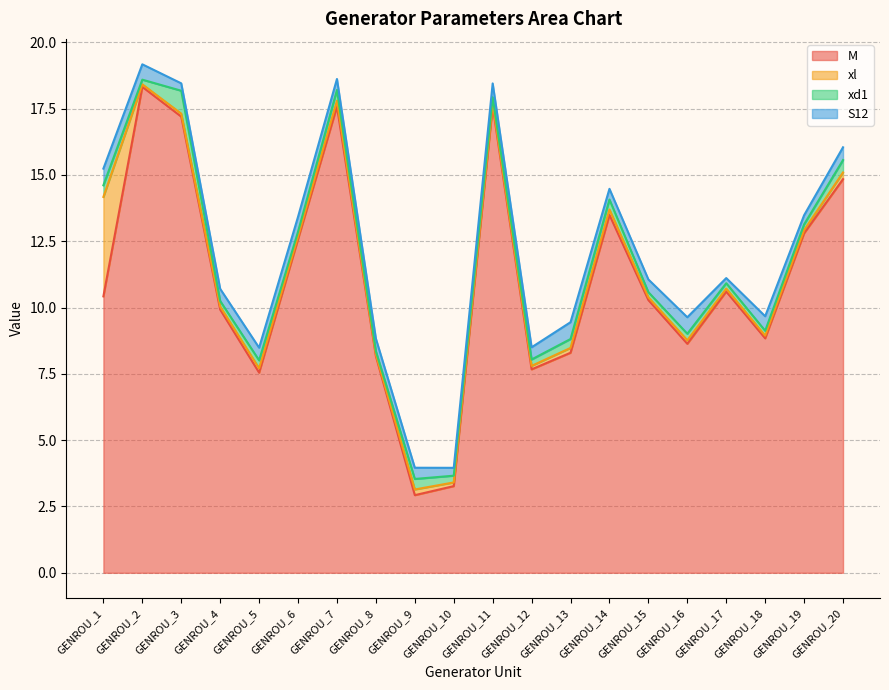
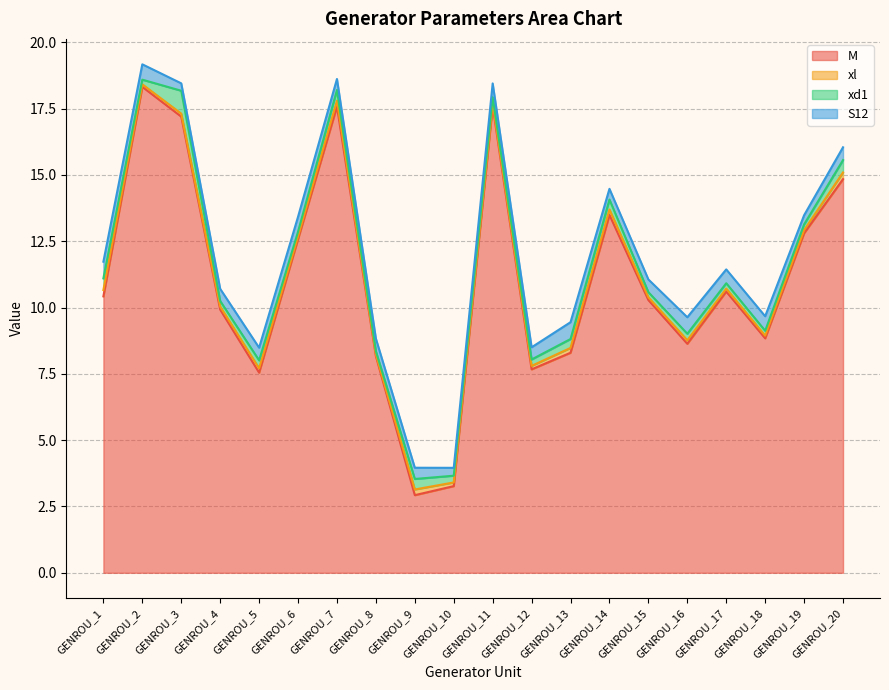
  {
    "M": {
      "GENROU_1": 10.4,
      "GENROU_2": 18.3,
      "GENROU_3": 17.2,
      "GENROU_4": 9.9,
      "GENROU_5": 7.5,
      "GENROU_6": 12.6,
      "GENROU_7": 17.6,
      "GENROU_9": 2.9,
      "GENROU_10": 3.3,
      "GENROU_11": 17.6,
      "GENROU_12": 7.7,
      "GENROU_13": 8.3,
      "GENROU_14": 13.5,
      "GENROU_15": 10.3,
      "GENROU_16": 8.6,
      "GENROU_17": 10.6,
      "GENROU_18": 8.8,
      "GENROU_19": 12.8,
      "GENROU_20": 14.8
    },
    "xl": {
-     "GENROU_1": 3.7,
+     "GENROU_1": 0.2,
      "GENROU_2": 0.1,
      "GENROU_3": 0.1,
      "GENROU_4": 0.1,
      "GENROU_5": 0.2,
      "GENROU_6": 0.1,
      "GENROU_7": 0.2,
      "GENROU_9": 0.2,
      "GENROU_10": 0.1,
      "GENROU_11": 0.1,
      "GENROU_12": 0.1,
      "GENROU_13": 0.2,
      "GENROU_14": 0.2,
      "GENROU_15": 0.1,
      "GENROU_16": 0.1,
      "GENROU_17": 0.1,
      "GENROU_18": 0.1,
      "GENROU_19": 0.1,
      "GENROU_20": 0.3
    },
    "xd1": {
      "GENROU_1": 0.4,
      "GENROU_2": 0.2,
      "GENROU_3": 0.9,
      "GENROU_4": 0.2,
      "GENROU_5": 0.3,
      "GENROU_6": 0.2,
      "GENROU_7": 0.4,
      "GENROU_8": 0.1,
      "GENROU_9": 0.4,
      "GENROU_10": 0.3,
      "GENROU_11": 0.2,
      "GENROU_12": 0.2,
      "GENROU_13": 0.3,
      "GENROU_14": 0.4,
      "GENROU_15": 0.2,
      "GENROU_16": 0.2,
      "GENROU_17": 0.2,
      "GENROU_18": 0.2,
      "GENROU_19": 0.2,
      "GENROU_20": 0.5
    },
    "S12": {
      "GENROU_1": 0.6,
      "GENROU_2": 0.6,
      "GENROU_3": 0.3,
      "GENROU_4": 0.5,
      "GENROU_5": 0.5,
      "GENROU_6": 0.6,
      "GENROU_7": 0.4,
      "GENROU_8": 0.5,
      "GENROU_9": 0.4,
      "GENROU_10": 0.3,
      "GENROU_11": 0.5,
      "GENROU_12": 0.5,
      "GENROU_13": 0.6,
      "GENROU_14": 0.4,
      "GENROU_15": 0.5,
      "GENROU_16": 0.6,
-     "GENROU_17": 0.2,
+     "GENROU_17": 0.5,
      "GENROU_18": 0.5,
      "GENROU_19": 0.3,
      "GENROU_20": 0.5
    }
  }
